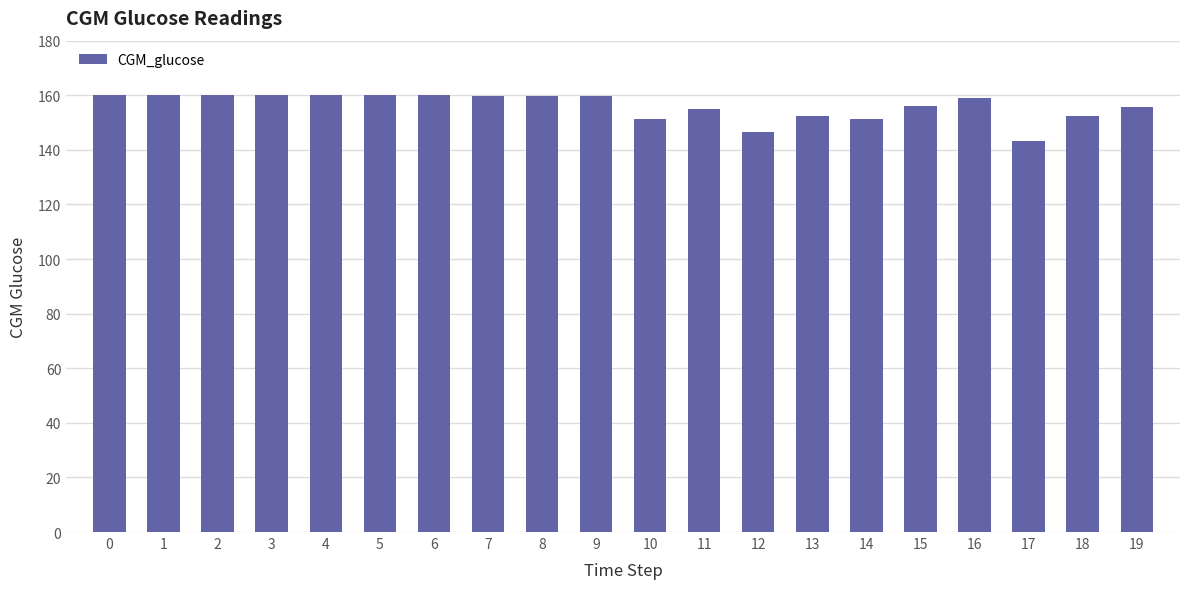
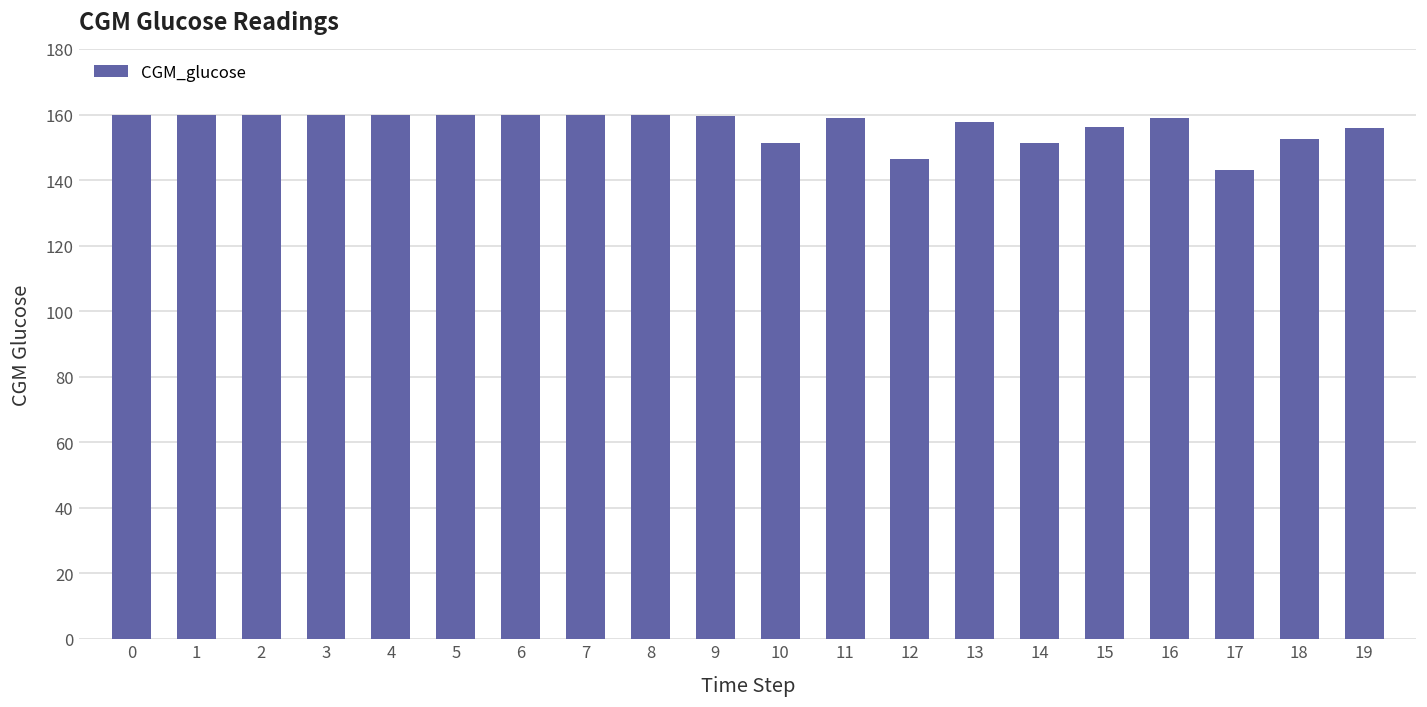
  {
    "0": 160,
    "1": 160,
    "2": 160,
    "3": 160,
    "4": 160,
    "5": 160,
    "6": 160,
    "7": 160,
    "8": 160,
    "9": 160,
    "10": 151,
-   "11": 155,
+   "11": 159,
    "12": 146,
-   "13": 152,
+   "13": 158,
    "14": 151,
    "15": 156,
    "16": 159,
    "17": 143,
    "18": 153,
    "19": 156
  }
